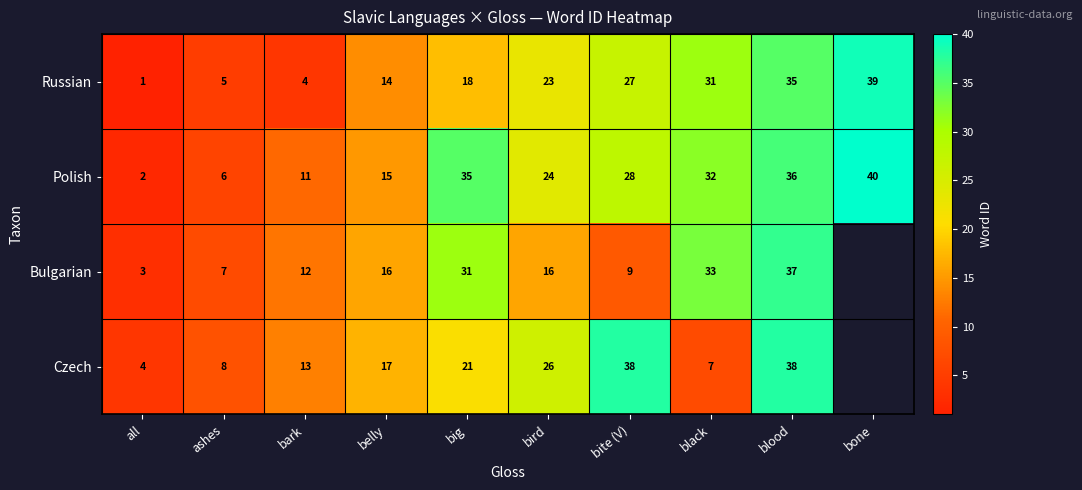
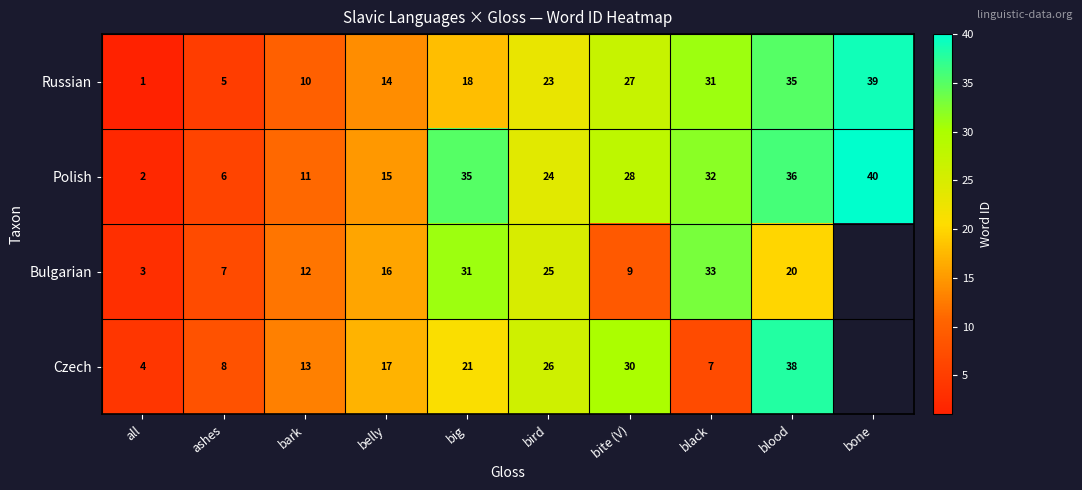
  {
    "Russian": {
      "all": 1,
      "ashes": 5,
-     "bark": 4,
+     "bark": 10,
      "belly": 14,
      "big": 18,
      "bird": 23,
      "bite (V)": 27,
      "black": 31,
      "blood": 35,
      "bone": 39
    },
    "Polish": {
      "all": 2,
      "ashes": 6,
      "bark": 11,
      "belly": 15,
      "big": 35,
      "bird": 24,
      "bite (V)": 28,
      "black": 32,
      "blood": 36,
      "bone": 40
    },
    "Bulgarian": {
      "all": 3,
      "ashes": 7,
      "bark": 12,
      "belly": 16,
      "big": 31,
-     "bird": 16,
+     "bird": 25,
      "bite (V)": 9,
      "black": 33,
-     "blood": 37
+     "blood": 20
    },
    "Czech": {
      "all": 4,
      "ashes": 8,
      "bark": 13,
      "belly": 17,
      "big": 21,
      "bird": 26,
-     "bite (V)": 38,
+     "bite (V)": 30,
      "black": 7,
      "blood": 38
    }
  }
